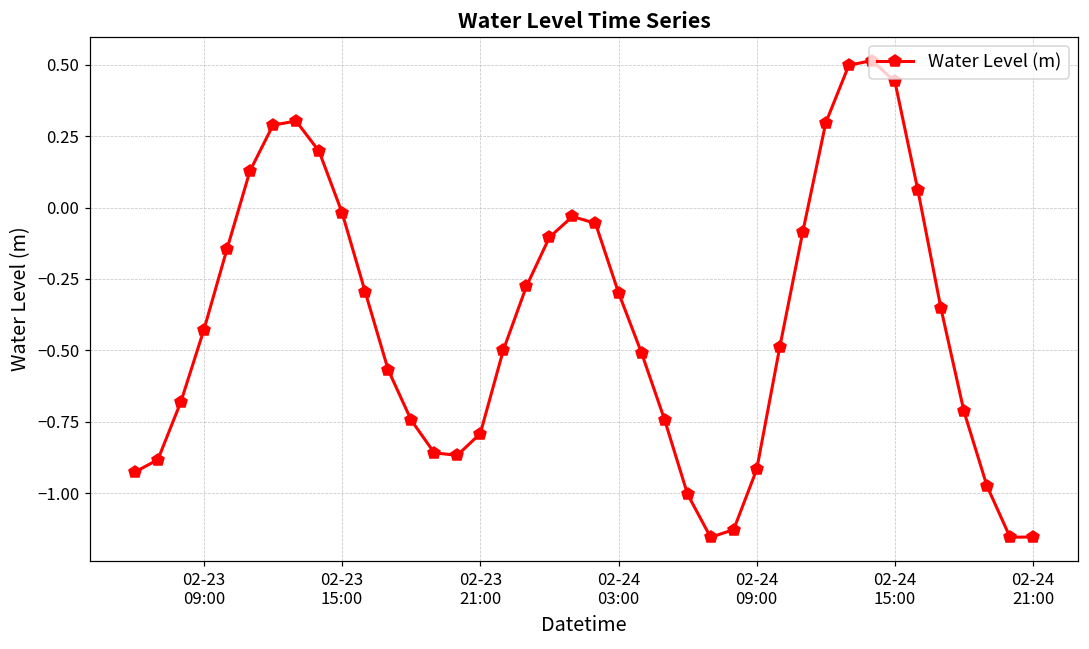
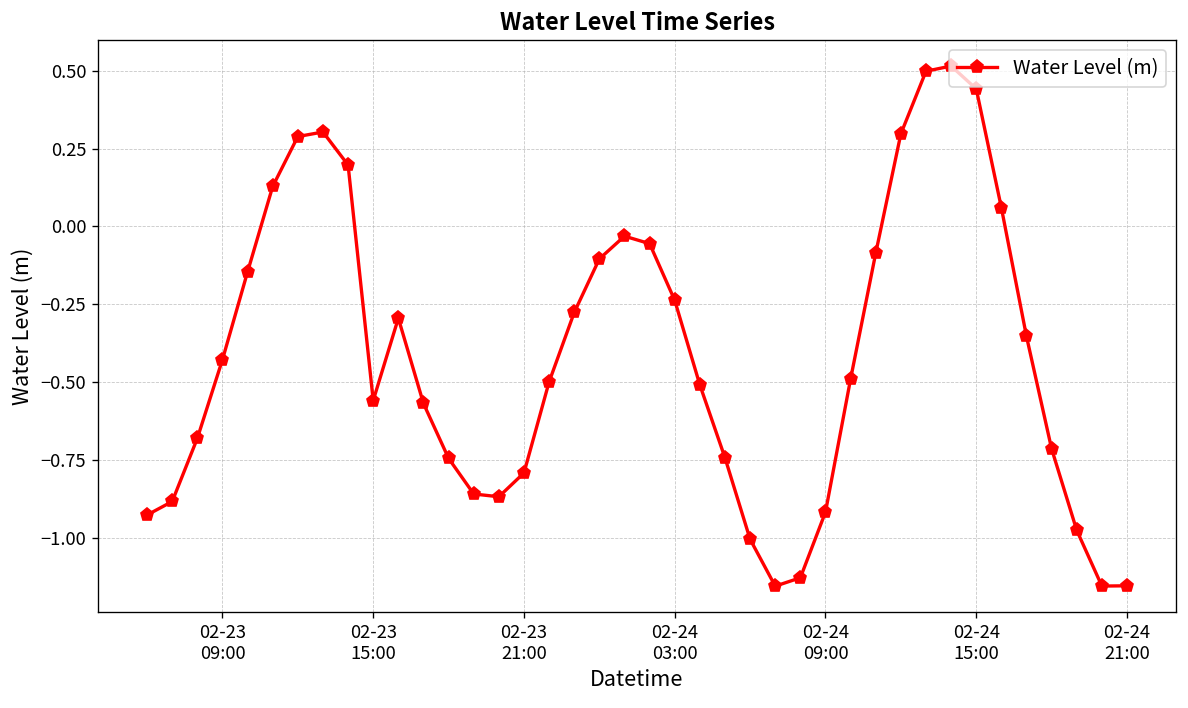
  {
    "02-23 09:00": -0.43,
-   "02-23 15:00": -0.02,
+   "02-23 15:00": -0.56,
    "02-23 21:00": -0.79,
-   "02-24 03:00": -0.30,
+   "02-24 03:00": -0.24,
    "02-24 09:00": -0.92,
    "02-24 15:00": 0.44,
    "02-24 21:00": -1.15
  }
